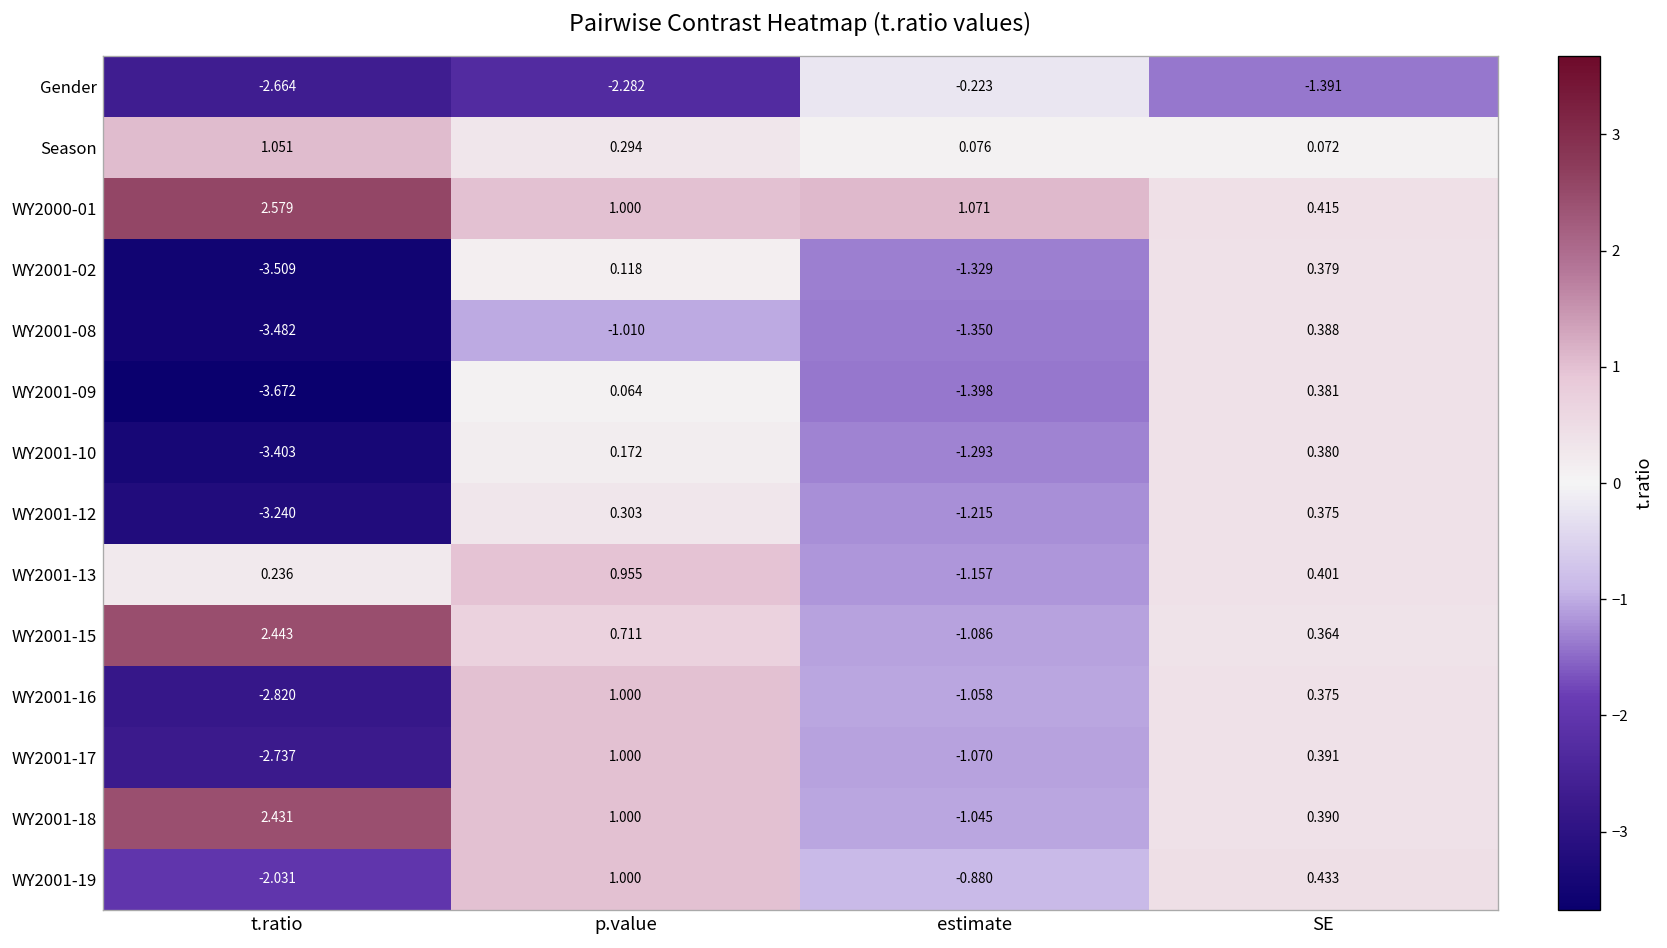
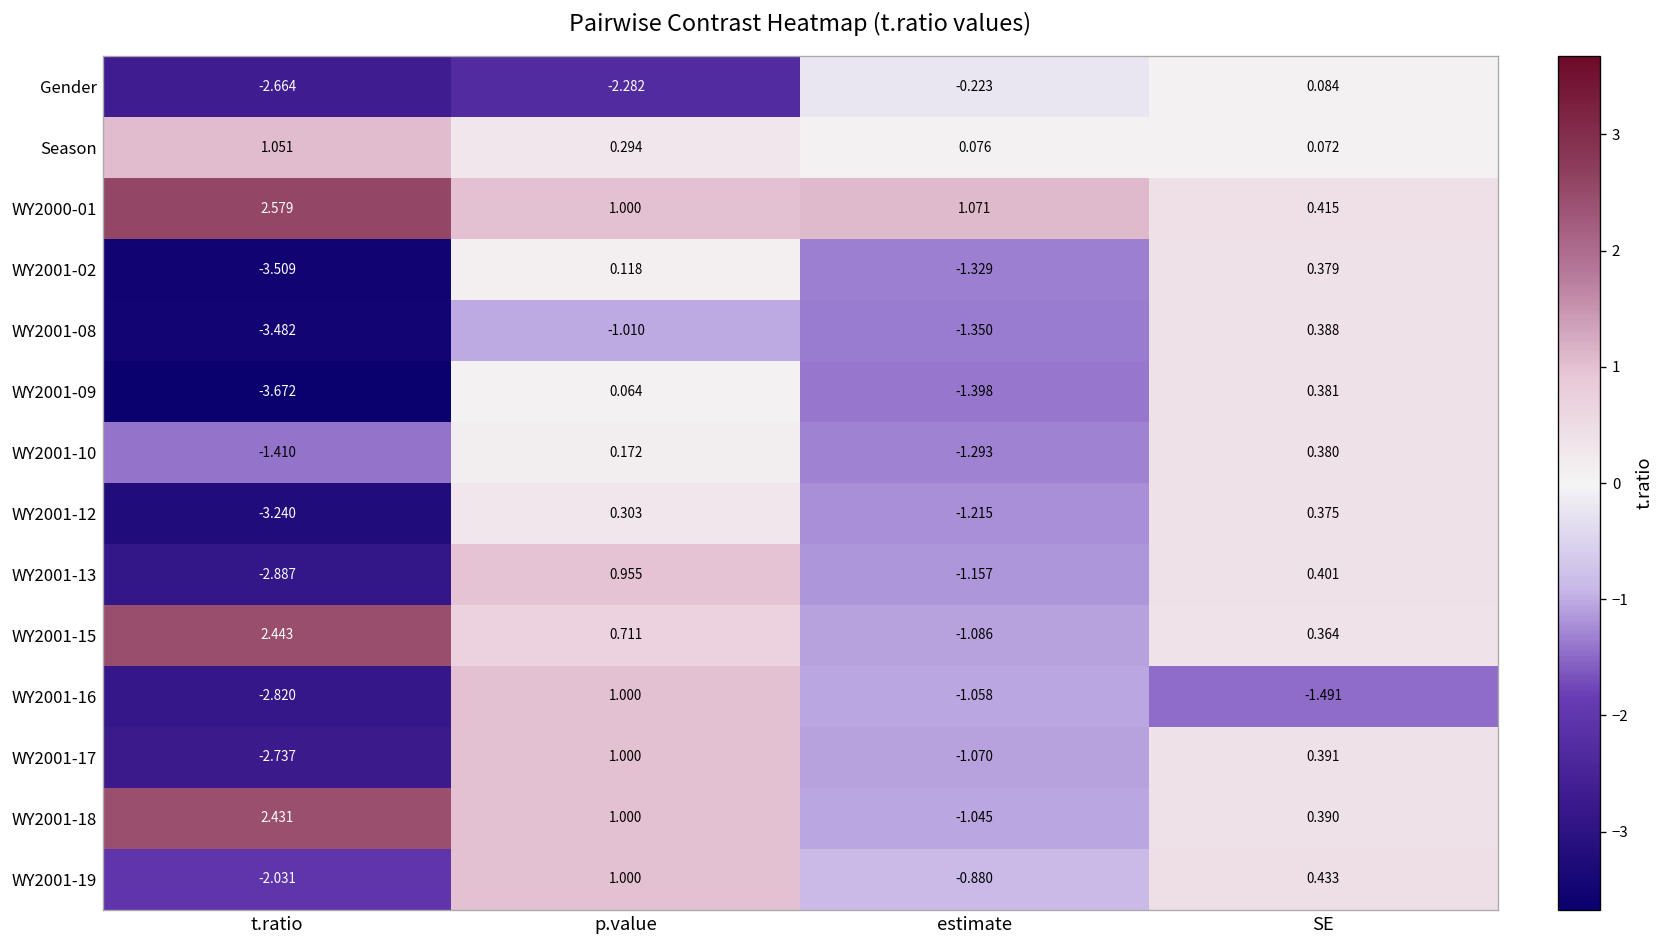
  {
    "Gender": {
      "t.ratio": -2.664,
      "p.value": -2.282,
      "estimate": -0.223,
-     "SE": -1.391
+     "SE": 0.084
    },
    "Season": {
      "t.ratio": 1.051,
      "p.value": 0.294,
      "estimate": 0.076,
      "SE": 0.072
    },
    "WY2000-01": {
      "t.ratio": 2.579,
      "p.value": 1.000,
      "estimate": 1.071,
      "SE": 0.415
    },
    "WY2001-02": {
      "t.ratio": -3.509,
      "p.value": 0.118,
      "estimate": -1.329,
      "SE": 0.379
    },
    "WY2001-08": {
      "t.ratio": -3.482,
      "p.value": -1.010,
      "estimate": -1.350,
      "SE": 0.388
    },
    "WY2001-09": {
      "t.ratio": -3.672,
      "p.value": 0.064,
      "estimate": -1.398,
      "SE": 0.381
    },
    "WY2001-10": {
-     "t.ratio": -3.403,
+     "t.ratio": -1.410,
      "p.value": 0.172,
      "estimate": -1.293,
      "SE": 0.380
    },
    "WY2001-12": {
      "t.ratio": -3.240,
      "p.value": 0.303,
      "estimate": -1.215,
      "SE": 0.375
    },
    "WY2001-13": {
-     "t.ratio": 0.236,
+     "t.ratio": -2.887,
      "p.value": 0.955,
      "estimate": -1.157,
      "SE": 0.401
    },
    "WY2001-15": {
      "t.ratio": 2.443,
      "p.value": 0.711,
      "estimate": -1.086,
      "SE": 0.364
    },
    "WY2001-16": {
      "t.ratio": -2.820,
      "p.value": 1.000,
      "estimate": -1.058,
-     "SE": 0.375
+     "SE": -1.491
    },
    "WY2001-17": {
      "t.ratio": -2.737,
      "p.value": 1.000,
      "estimate": -1.070,
      "SE": 0.391
    },
    "WY2001-18": {
      "t.ratio": 2.431,
      "p.value": 1.000,
      "estimate": -1.045,
      "SE": 0.390
    },
    "WY2001-19": {
      "t.ratio": -2.031,
      "p.value": 1.000,
      "estimate": -0.880,
      "SE": 0.433
    }
  }
